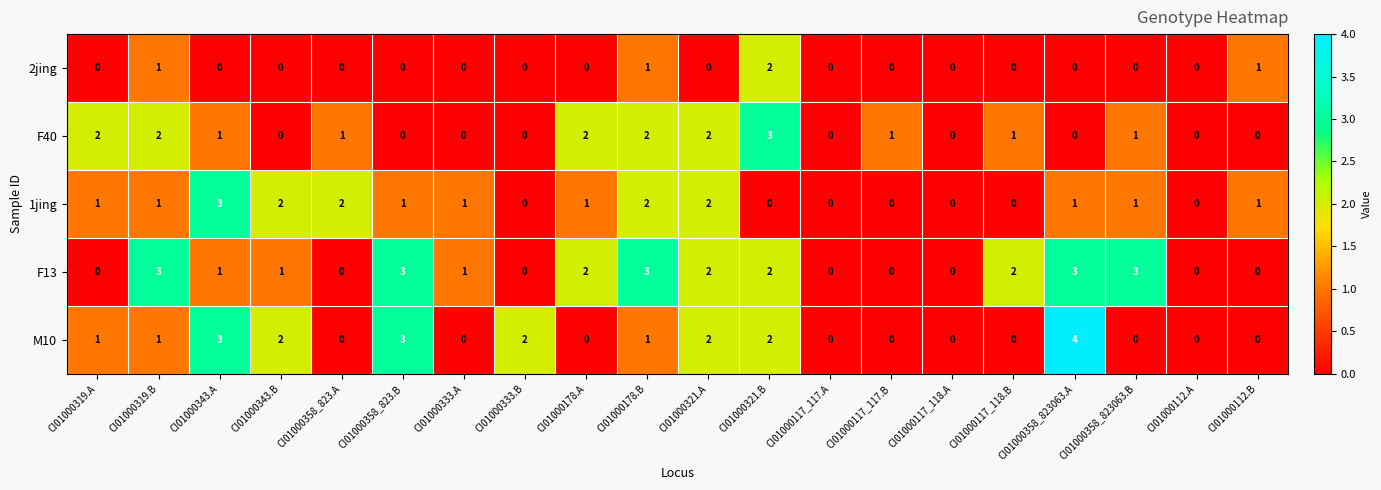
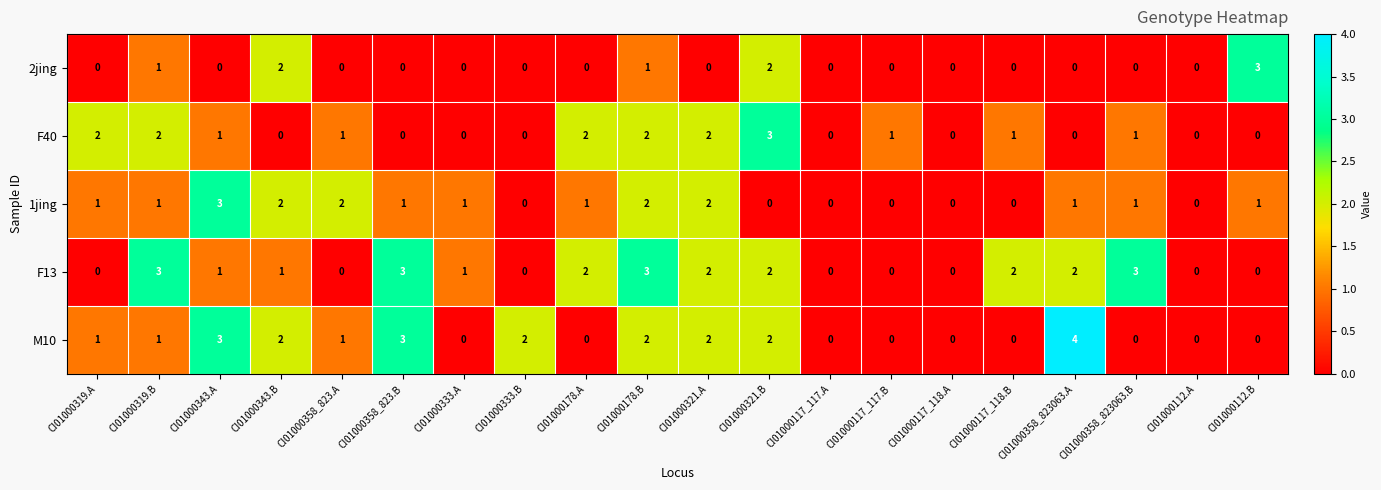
  {
    "2jing": {
      "CI01000319.A": 0,
      "CI01000319.B": 1,
      "CI01000343.A": 0,
-     "CI01000343.B": 0,
+     "CI01000343.B": 2,
      "CI01000358_823.A": 0,
      "CI01000358_823.B": 0,
      "CI01000333.A": 0,
      "CI01000333.B": 0,
      "CI01000178.A": 0,
      "CI01000178.B": 1,
      "CI01000321.A": 0,
      "CI01000321.B": 2,
      "CI01000117_117.A": 0,
      "CI01000117_117.B": 0,
      "CI01000117_118.A": 0,
      "CI01000117_118.B": 0,
      "CI01000358_823063.A": 0,
      "CI01000358_823063.B": 0,
      "CI01000112.A": 0,
-     "CI01000112.B": 1
+     "CI01000112.B": 3
    },
    "F40": {
      "CI01000319.A": 2,
      "CI01000319.B": 2,
      "CI01000343.A": 1,
      "CI01000343.B": 0,
      "CI01000358_823.A": 1,
      "CI01000358_823.B": 0,
      "CI01000333.A": 0,
      "CI01000333.B": 0,
      "CI01000178.A": 2,
      "CI01000178.B": 2,
      "CI01000321.A": 2,
      "CI01000321.B": 3,
      "CI01000117_117.A": 0,
      "CI01000117_117.B": 1,
      "CI01000117_118.A": 0,
      "CI01000117_118.B": 1,
      "CI01000358_823063.A": 0,
      "CI01000358_823063.B": 1,
      "CI01000112.A": 0,
      "CI01000112.B": 0
    },
    "1jing": {
      "CI01000319.A": 1,
      "CI01000319.B": 1,
      "CI01000343.A": 3,
      "CI01000343.B": 2,
      "CI01000358_823.A": 2,
      "CI01000358_823.B": 1,
      "CI01000333.A": 1,
      "CI01000333.B": 0,
      "CI01000178.A": 1,
      "CI01000178.B": 2,
      "CI01000321.A": 2,
      "CI01000321.B": 0,
      "CI01000117_117.A": 0,
      "CI01000117_117.B": 0,
      "CI01000117_118.A": 0,
      "CI01000117_118.B": 0,
      "CI01000358_823063.A": 1,
      "CI01000358_823063.B": 1,
      "CI01000112.A": 0,
      "CI01000112.B": 1
    },
    "F13": {
      "CI01000319.A": 0,
      "CI01000319.B": 3,
      "CI01000343.A": 1,
      "CI01000343.B": 1,
      "CI01000358_823.A": 0,
      "CI01000358_823.B": 3,
      "CI01000333.A": 1,
      "CI01000333.B": 0,
      "CI01000178.A": 2,
      "CI01000178.B": 3,
      "CI01000321.A": 2,
      "CI01000321.B": 2,
      "CI01000117_117.A": 0,
      "CI01000117_117.B": 0,
      "CI01000117_118.A": 0,
      "CI01000117_118.B": 2,
-     "CI01000358_823063.A": 3,
+     "CI01000358_823063.A": 2,
      "CI01000358_823063.B": 3,
      "CI01000112.A": 0,
      "CI01000112.B": 0
    },
    "M10": {
      "CI01000319.A": 1,
      "CI01000319.B": 1,
      "CI01000343.A": 3,
      "CI01000343.B": 2,
-     "CI01000358_823.A": 0,
+     "CI01000358_823.A": 1,
      "CI01000358_823.B": 3,
      "CI01000333.A": 0,
      "CI01000333.B": 2,
      "CI01000178.A": 0,
-     "CI01000178.B": 1,
+     "CI01000178.B": 2,
      "CI01000321.A": 2,
      "CI01000321.B": 2,
      "CI01000117_117.A": 0,
      "CI01000117_117.B": 0,
      "CI01000117_118.A": 0,
      "CI01000117_118.B": 0,
      "CI01000358_823063.A": 4,
      "CI01000358_823063.B": 0,
      "CI01000112.A": 0,
      "CI01000112.B": 0
    }
  }
